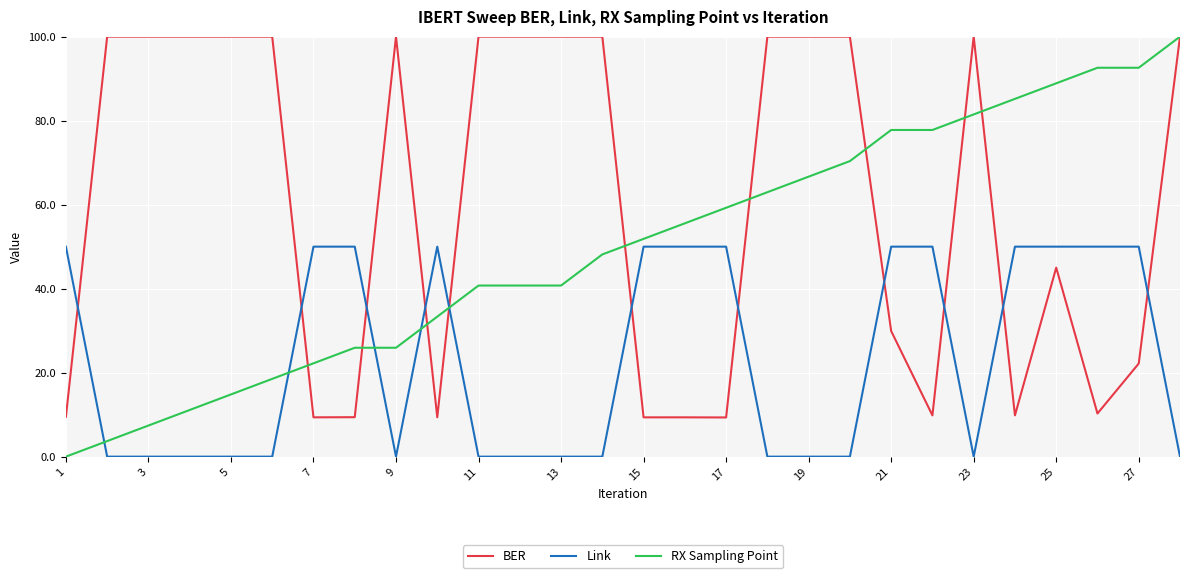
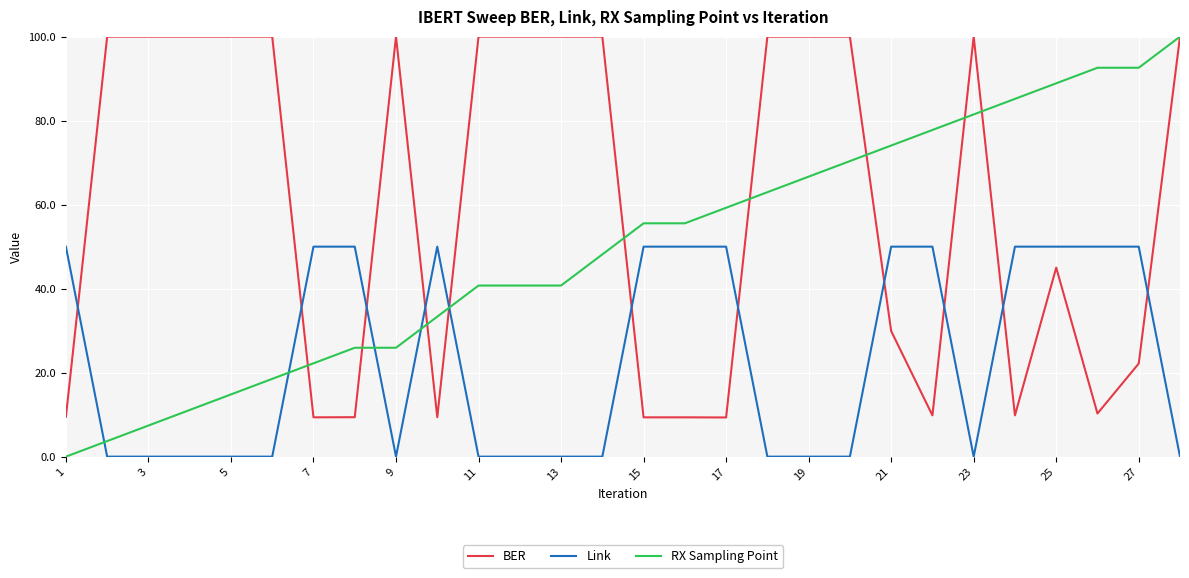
  {
    "BER": {
      "1": 9,
      "3": 100,
      "5": 100,
      "7": 9,
      "9": 100,
      "11": 100,
      "13": 100,
      "15": 9,
      "17": 9,
      "19": 100,
      "21": 30,
      "23": 100,
      "25": 45,
      "27": 22
    },
    "Link": {
      "1": 50,
      "3": 0,
      "5": 0,
      "7": 50,
      "9": 0,
      "11": 0,
      "13": 0,
      "15": 50,
      "17": 50,
      "19": 0,
      "21": 50,
      "23": 0,
      "25": 50,
      "27": 50
    },
    "RX Sampling Point": {
      "1": 0,
      "3": 7,
      "5": 15,
      "7": 22,
      "9": 26,
      "11": 41,
      "13": 41,
-     "15": 52,
+     "15": 56,
      "17": 59,
      "19": 67,
-     "21": 78,
+     "21": 74,
      "23": 81,
      "25": 89,
      "27": 93
    }
  }
